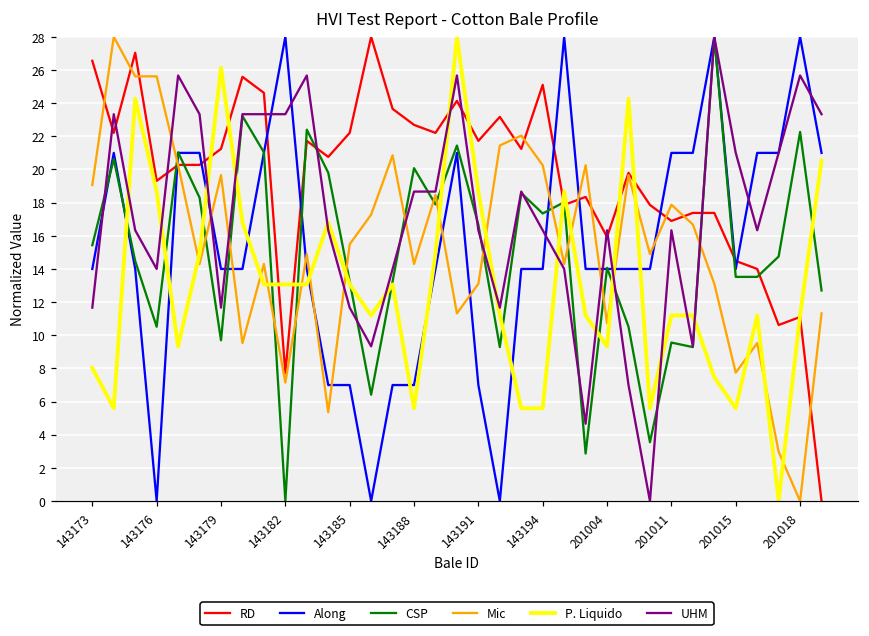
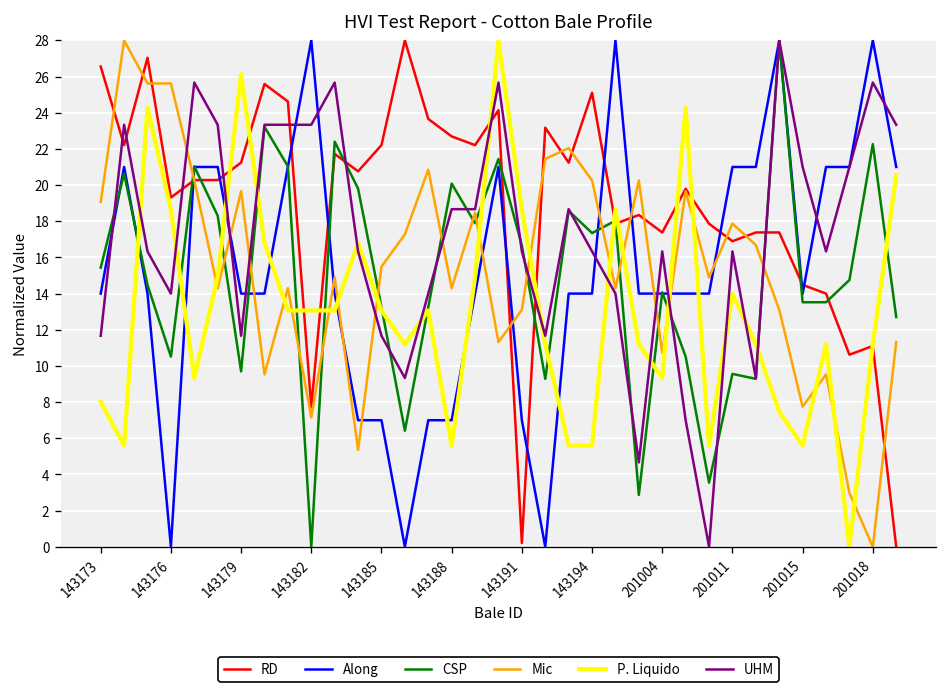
  {
    "RD": {
      "143173": 26.6,
      "143176": 19.3,
      "143179": 21.2,
      "143182": 7.7,
      "143185": 22.2,
      "143188": 22.7,
-     "143191": 21.7,
+     "143191": 0.2,
      "143194": 25.1,
-     "201004": 15.9,
+     "201004": 17.4,
      "201011": 16.9,
      "201015": 14.5
    },
    "Along": {
      "143173": 14.0,
      "143176": 0.0,
      "143179": 14.0,
      "143182": 28.0,
      "143185": 7.0,
      "143188": 7.0,
      "143191": 7.0,
      "143194": 14.0,
      "201011": 21.0,
      "201015": 14.0,
      "201018": 28.0
    },
    "CSP": {
      "143173": 15.4,
      "143176": 10.5,
      "143179": 9.7,
      "143182": 0.0,
      "143185": 13.2,
      "143188": 20.1,
      "143191": 16.7,
      "143194": 17.3,
      "201011": 9.6,
      "201015": 13.5,
      "201018": 22.3
    },
    "Mic": {
      "143173": 19.1,
      "143176": 25.6,
      "143179": 19.7,
      "143182": 7.1,
      "143185": 15.5,
      "143188": 14.3,
      "143191": 13.1,
      "143194": 20.3,
      "201004": 10.7,
      "201011": 17.9,
      "201015": 7.7,
      "201018": 0.0
    },
    "P. Liquido": {
      "143173": 8.0,
      "143176": 18.7,
      "143179": 26.1,
      "143182": 13.1,
      "143185": 13.1,
      "143188": 5.6,
      "143191": 18.7,
      "143194": 5.6,
      "201004": 9.3,
-     "201011": 11.2,
+     "201011": 14.0,
      "201015": 5.6
    },
    "UHM": {
      "143173": 11.7,
      "143176": 14.0,
      "143179": 11.7,
      "143182": 23.3,
      "143185": 11.7,
      "143188": 18.7,
      "143191": 16.3,
      "143194": 16.3,
      "201004": 16.3,
      "201011": 16.3,
      "201015": 21.0,
      "201018": 25.7
    }
  }
